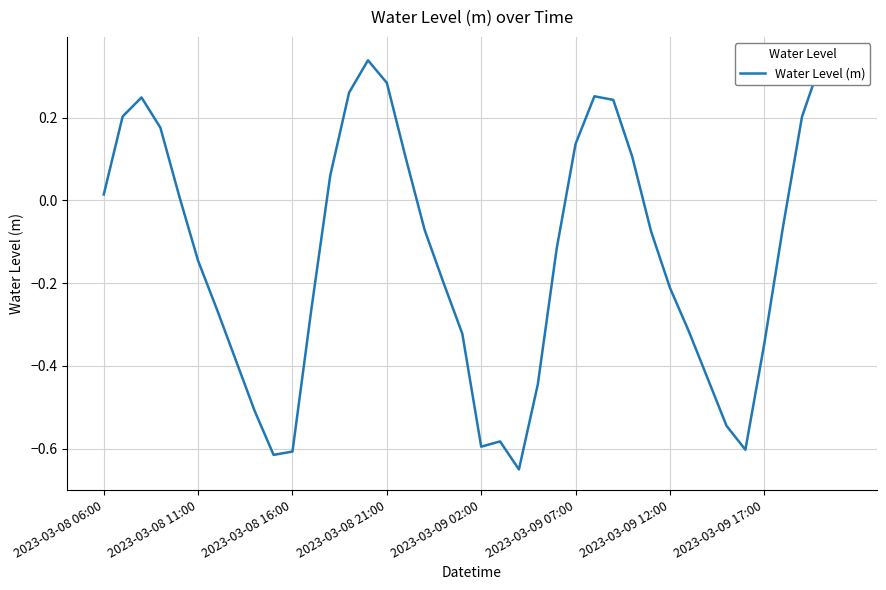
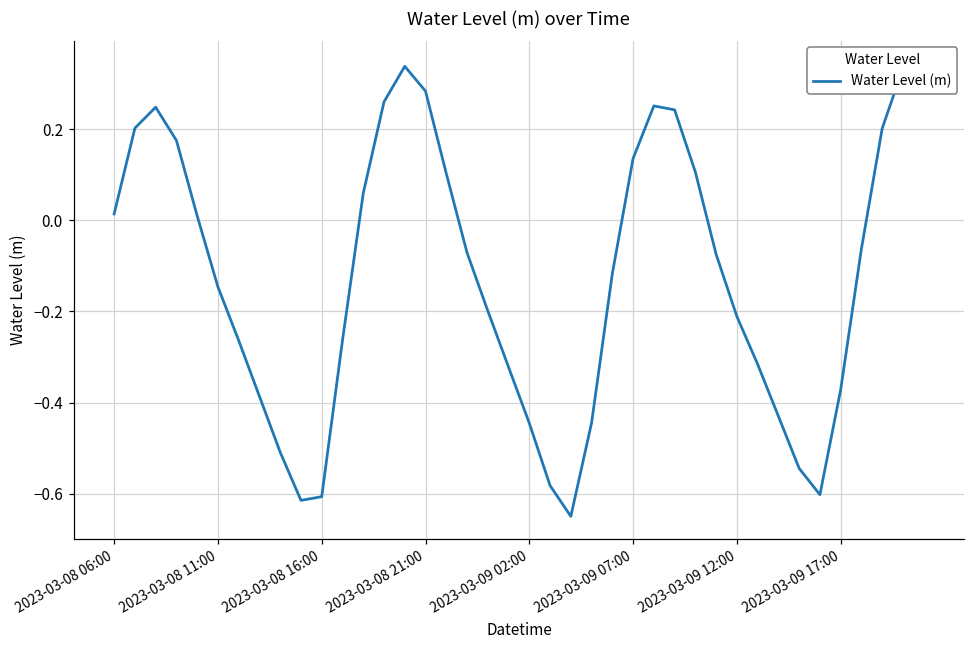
  {
    "2023-03-08 06:00": 0.01,
    "2023-03-08 11:00": -0.15,
    "2023-03-08 16:00": -0.61,
    "2023-03-08 21:00": 0.28,
-   "2023-03-09 02:00": -0.59,
+   "2023-03-09 02:00": -0.45,
    "2023-03-09 07:00": 0.14,
    "2023-03-09 12:00": -0.21,
-   "2023-03-09 17:00": -0.35
+   "2023-03-09 17:00": -0.37
  }
